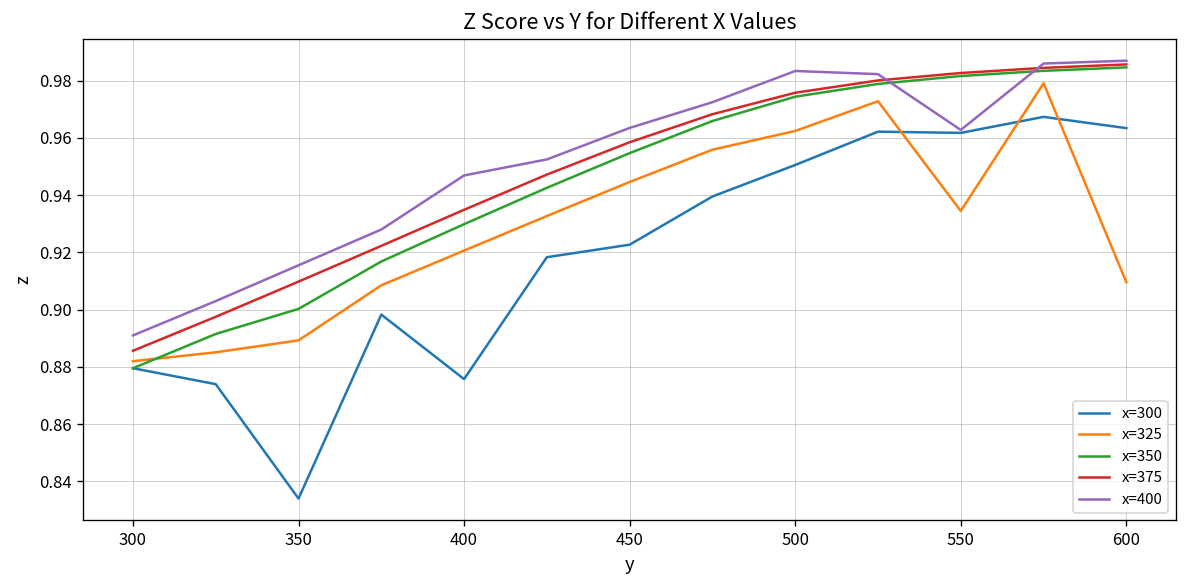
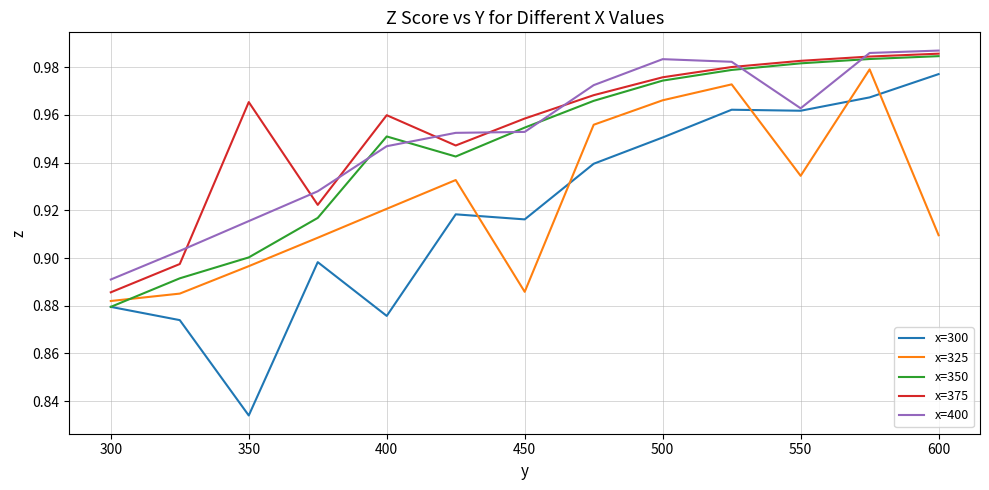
  {
    "x=300": {
      "350": 0.834,
      "400": 0.876,
-     "450": 0.923,
+     "450": 0.916,
      "500": 0.951,
-     "600": 0.963
+     "600": 0.977
    },
    "x=325": {
      "300": 0.882,
-     "350": 0.889,
+     "350": 0.897,
      "400": 0.921,
-     "450": 0.945,
-     "500": 0.962,
+     "450": 0.886,
+     "500": 0.966,
      "550": 0.934,
      "600": 0.910
    },
    "x=350": {
      "350": 0.900,
-     "400": 0.930,
+     "400": 0.951,
      "450": 0.955,
      "500": 0.974
    },
    "x=375": {
      "300": 0.886,
-     "350": 0.910,
-     "400": 0.935,
+     "350": 0.965,
+     "400": 0.960,
      "450": 0.959,
      "500": 0.976
    },
    "x=400": {
      "300": 0.891,
      "350": 0.916,
      "400": 0.947,
-     "450": 0.964,
+     "450": 0.953,
      "500": 0.983,
      "600": 0.987
    }
  }
